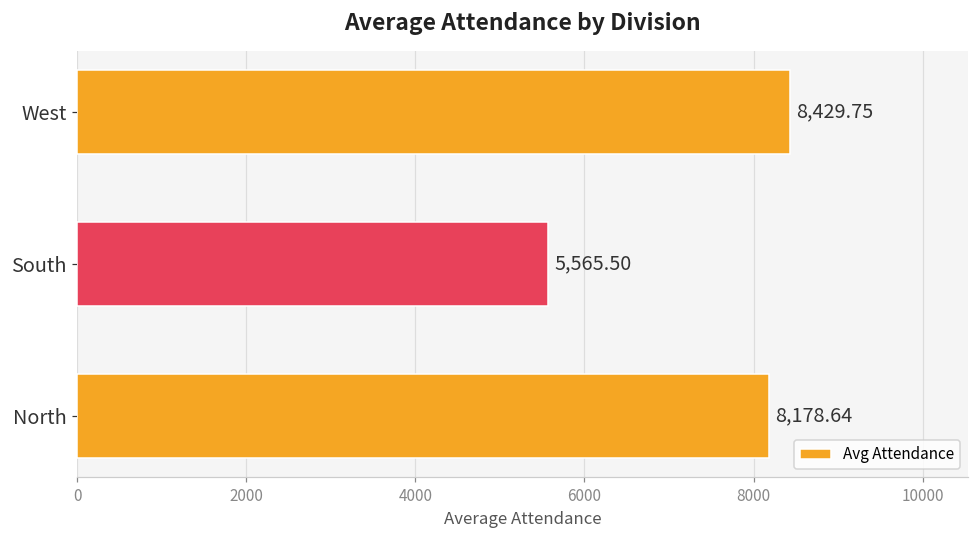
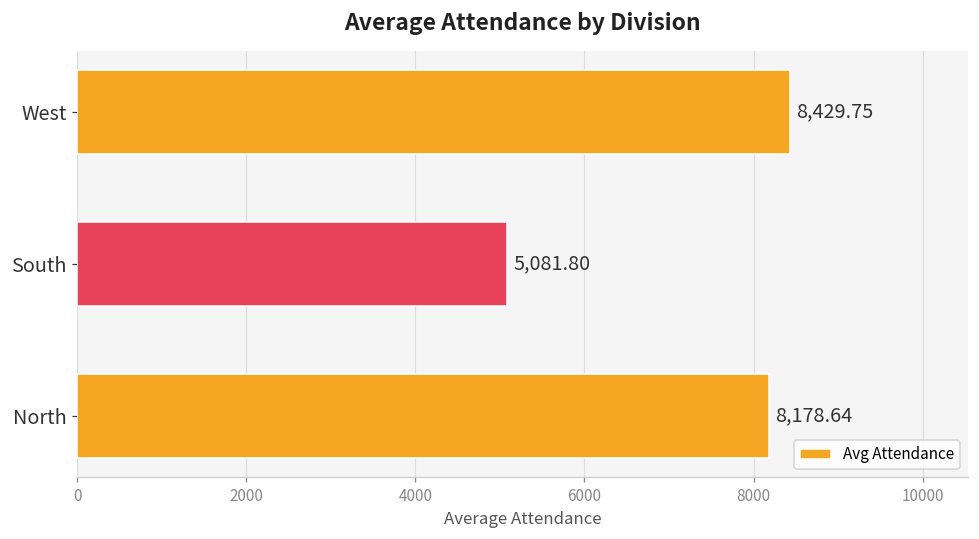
  {
    "West": "8,429.75",
-   "South": "5,565.50",
+   "South": "5,081.80",
    "North": "8,178.64"
  }
